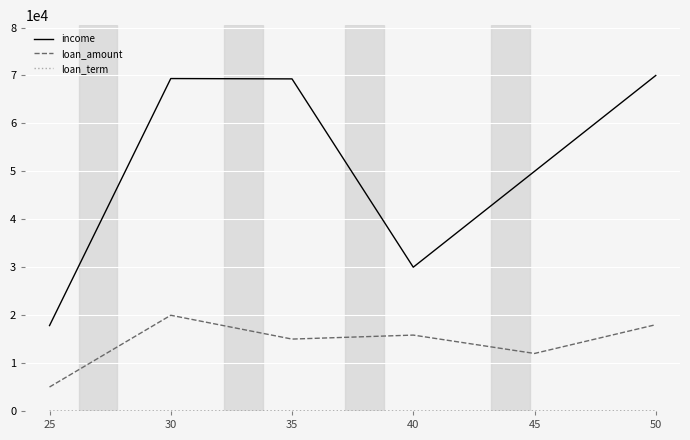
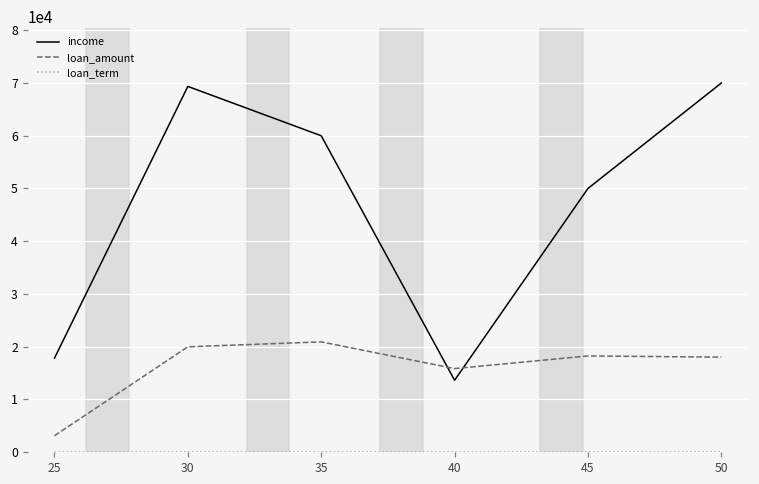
  {
    "income": {
      "25": 18000,
      "30": 69000,
-     "35": 69000,
-     "40": 30000,
+     "35": 60000,
+     "40": 14000,
      "45": 50000,
      "50": 70000
    },
    "loan_amount": {
-     "25": 5000,
+     "25": 3000,
      "30": 20000,
-     "35": 15000,
+     "35": 21000,
      "40": 16000,
-     "45": 12000,
+     "45": 18000,
      "50": 18000
    },
    "loan_term": {
      "25": 0,
      "30": 0,
      "35": 0,
      "40": 0,
      "45": 0,
      "50": 0
    }
  }
